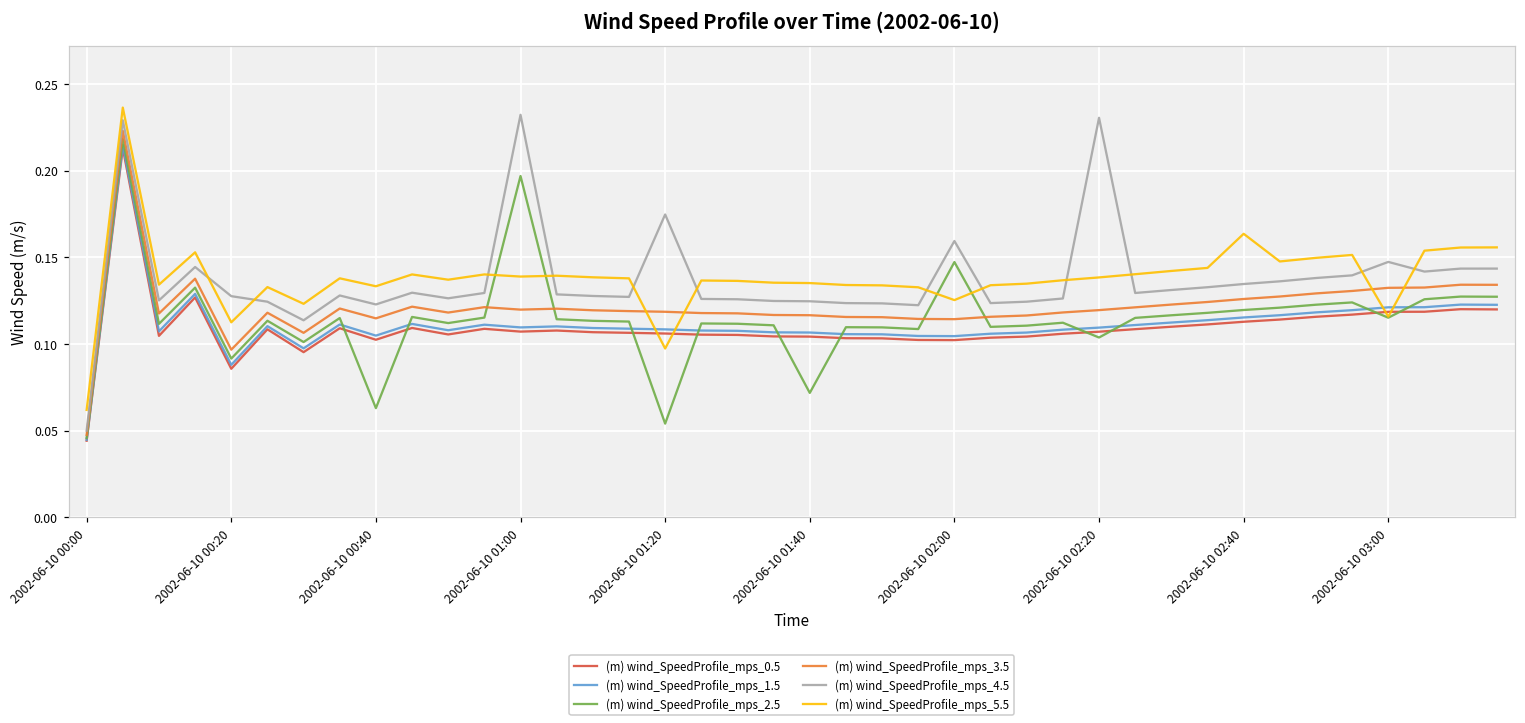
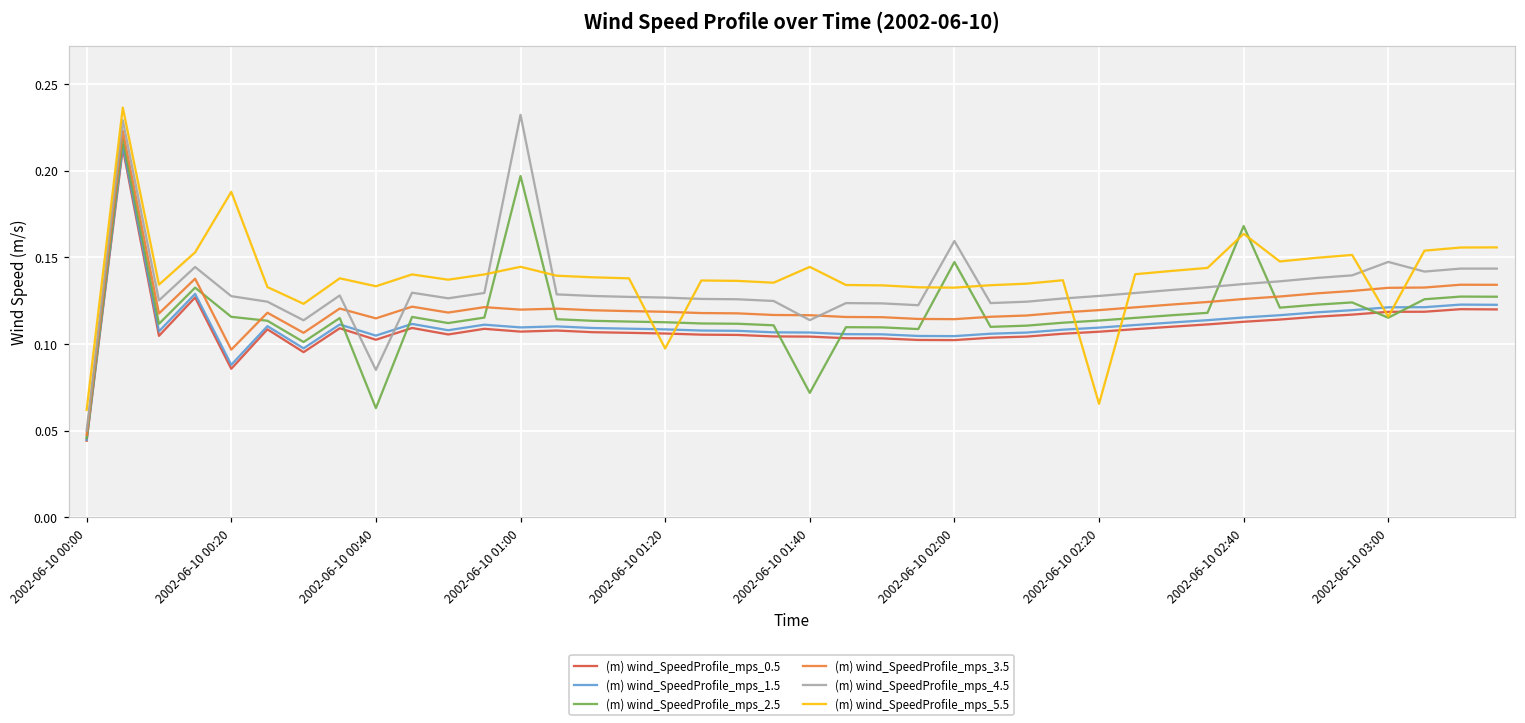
  {
    "(m) wind_SpeedProfile_mps_1.5": {
      "2002-06-10 00:20": 0.088,
      "2002-06-10 00:40": 0.105,
      "2002-06-10 01:00": 0.110,
      "2002-06-10 01:20": 0.108,
      "2002-06-10 01:40": 0.107,
      "2002-06-10 02:00": 0.105,
      "2002-06-10 02:20": 0.109,
      "2002-06-10 02:40": 0.115,
      "2002-06-10 03:00": 0.121
    },
    "(m) wind_SpeedProfile_mps_2.5": {
-     "2002-06-10 00:20": 0.092,
+     "2002-06-10 00:20": 0.116,
      "2002-06-10 00:40": 0.063,
      "2002-06-10 01:00": 0.197,
-     "2002-06-10 01:20": 0.054,
+     "2002-06-10 01:20": 0.113,
      "2002-06-10 01:40": 0.072,
      "2002-06-10 02:00": 0.147,
-     "2002-06-10 02:20": 0.104,
-     "2002-06-10 02:40": 0.120
+     "2002-06-10 02:20": 0.113,
+     "2002-06-10 02:40": 0.168
    },
    "(m) wind_SpeedProfile_mps_4.5": {
      "2002-06-10 00:00": 0.050,
      "2002-06-10 00:20": 0.128,
-     "2002-06-10 00:40": 0.123,
+     "2002-06-10 00:40": 0.085,
      "2002-06-10 01:00": 0.232,
-     "2002-06-10 01:20": 0.175,
-     "2002-06-10 01:40": 0.125,
+     "2002-06-10 01:20": 0.127,
+     "2002-06-10 01:40": 0.114,
      "2002-06-10 02:00": 0.159,
-     "2002-06-10 02:20": 0.230,
+     "2002-06-10 02:20": 0.128,
      "2002-06-10 02:40": 0.135,
      "2002-06-10 03:00": 0.147
    },
    "(m) wind_SpeedProfile_mps_5.5": {
      "2002-06-10 00:00": 0.062,
-     "2002-06-10 00:20": 0.112,
+     "2002-06-10 00:20": 0.188,
      "2002-06-10 00:40": 0.133,
-     "2002-06-10 01:00": 0.139,
+     "2002-06-10 01:00": 0.144,
      "2002-06-10 01:20": 0.097,
-     "2002-06-10 01:40": 0.135,
-     "2002-06-10 02:00": 0.125,
-     "2002-06-10 02:20": 0.138,
+     "2002-06-10 01:40": 0.144,
+     "2002-06-10 02:00": 0.132,
+     "2002-06-10 02:20": 0.065,
      "2002-06-10 02:40": 0.164
    }
  }
